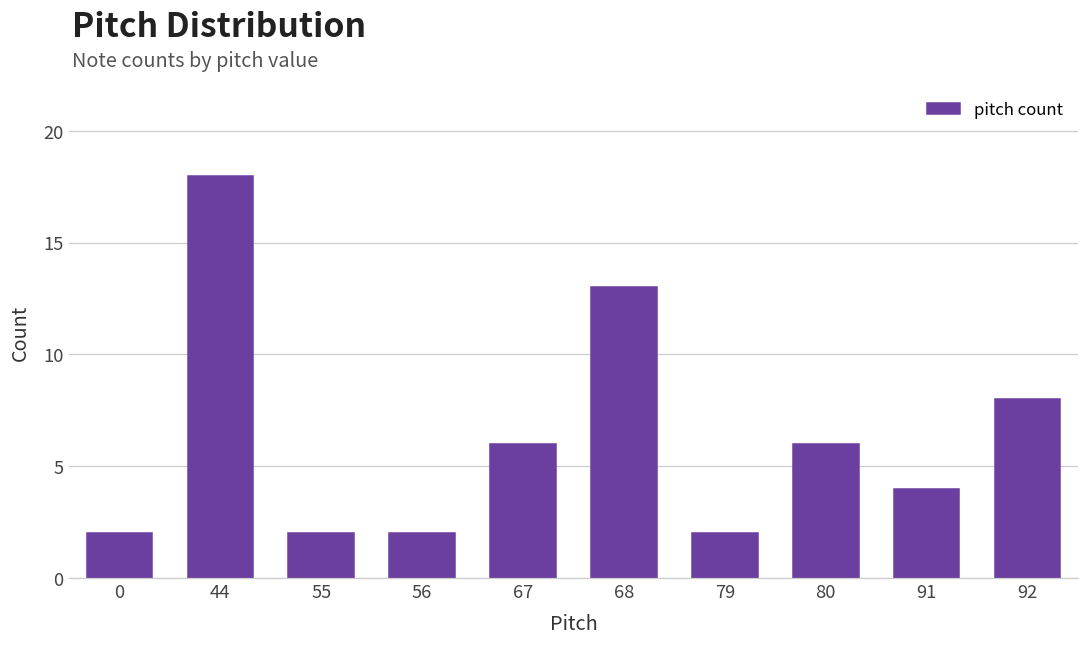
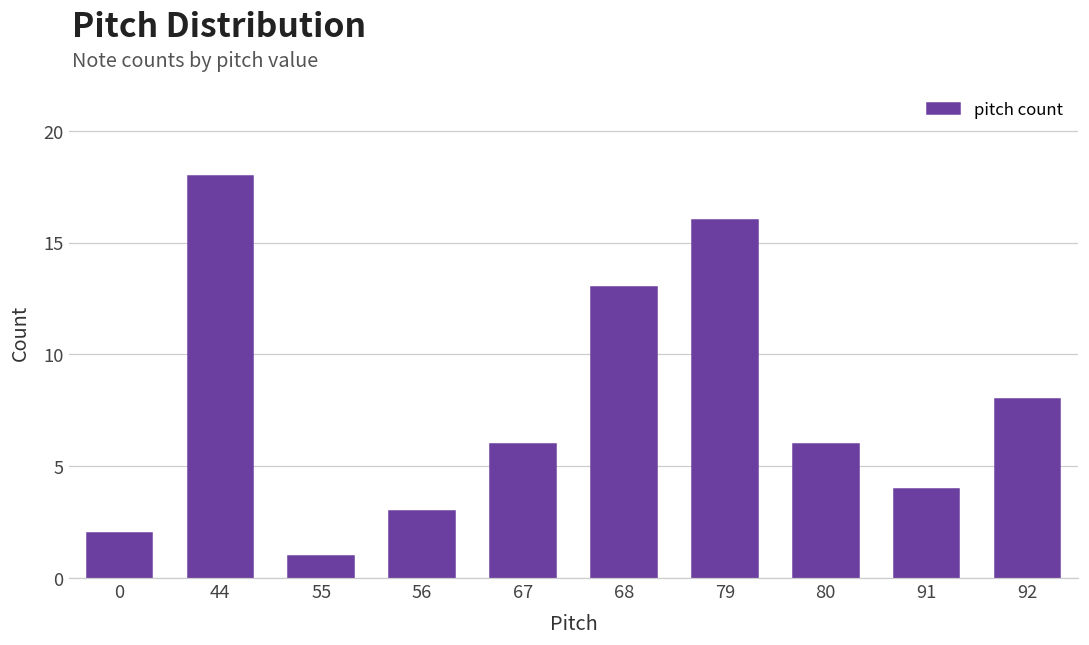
  {
    "0": 2,
    "44": 18,
-   "55": 2,
-   "56": 2,
+   "55": 1,
+   "56": 3,
    "67": 6,
    "68": 13,
-   "79": 2,
+   "79": 16,
    "80": 6,
    "91": 4,
    "92": 8
  }
